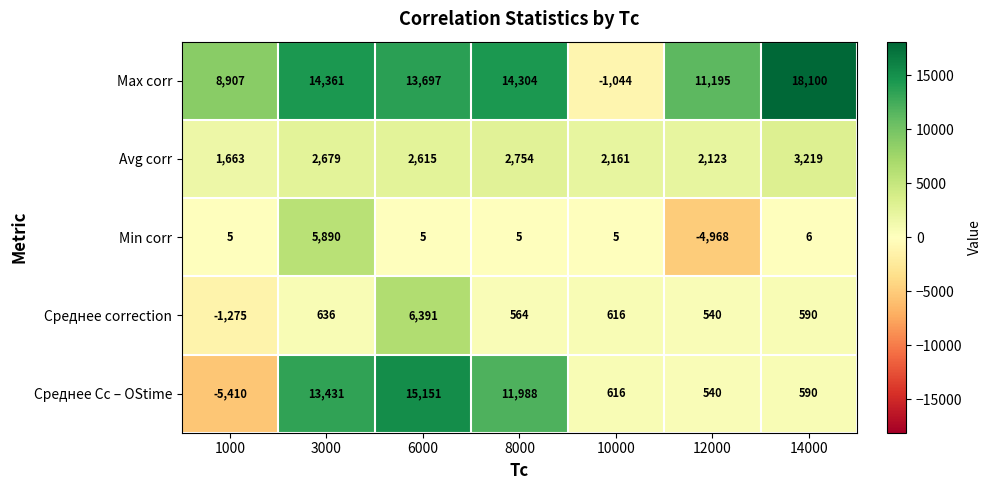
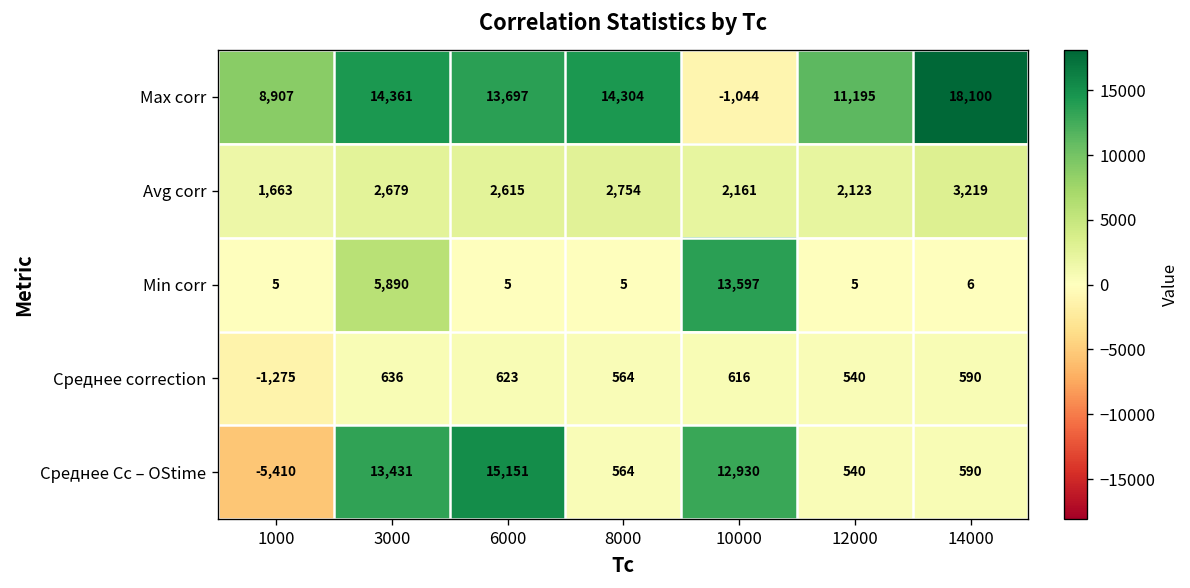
  {
    "Max corr": {
      "1000": "8,907",
      "3000": "14,361",
      "6000": "13,697",
      "8000": "14,304",
      "10000": "-1,044",
      "12000": "11,195",
      "14000": "18,100"
    },
    "Avg corr": {
      "1000": "1,663",
      "3000": "2,679",
      "6000": "2,615",
      "8000": "2,754",
      "10000": "2,161",
      "12000": "2,123",
      "14000": "3,219"
    },
    "Min corr": {
      "1000": "5",
      "3000": "5,890",
      "6000": "5",
      "8000": "5",
-     "10000": "5",
-     "12000": "-4,968",
+     "10000": "13,597",
+     "12000": "5",
      "14000": "6"
    },
    "Среднее correction": {
      "1000": "-1,275",
      "3000": "636",
-     "6000": "6,391",
+     "6000": "623",
      "8000": "564",
      "10000": "616",
      "12000": "540",
      "14000": "590"
    },
    "Среднее Cc – OStime": {
      "1000": "-5,410",
      "3000": "13,431",
      "6000": "15,151",
-     "8000": "11,988",
-     "10000": "616",
+     "8000": "564",
+     "10000": "12,930",
      "12000": "540",
      "14000": "590"
    }
  }
